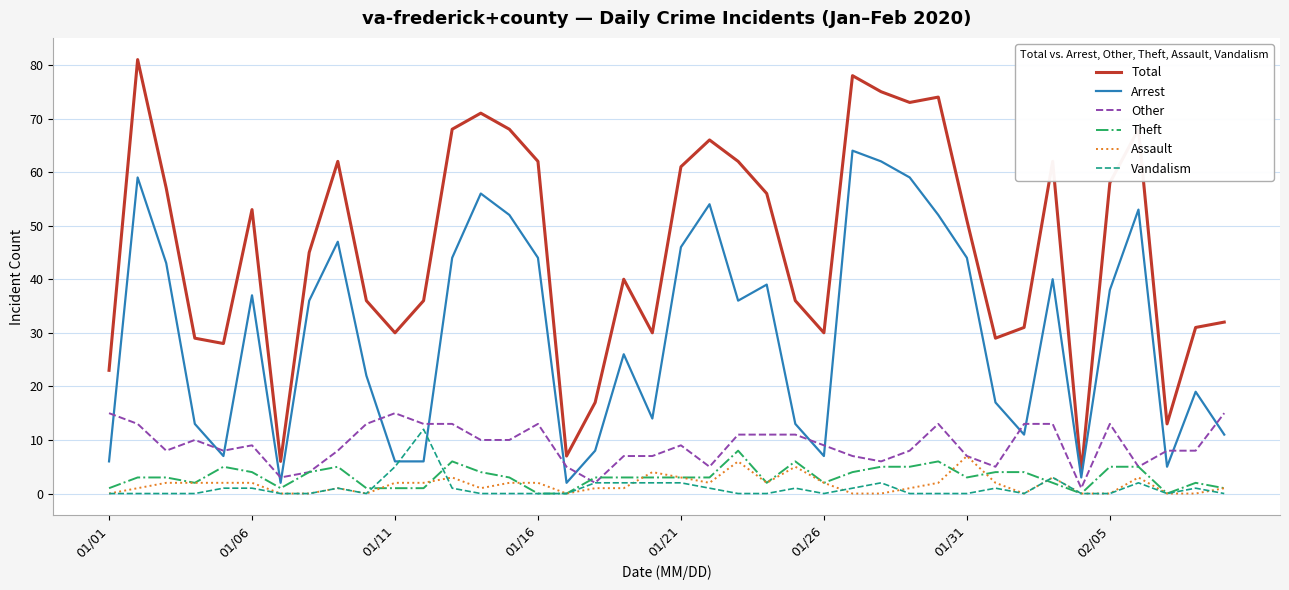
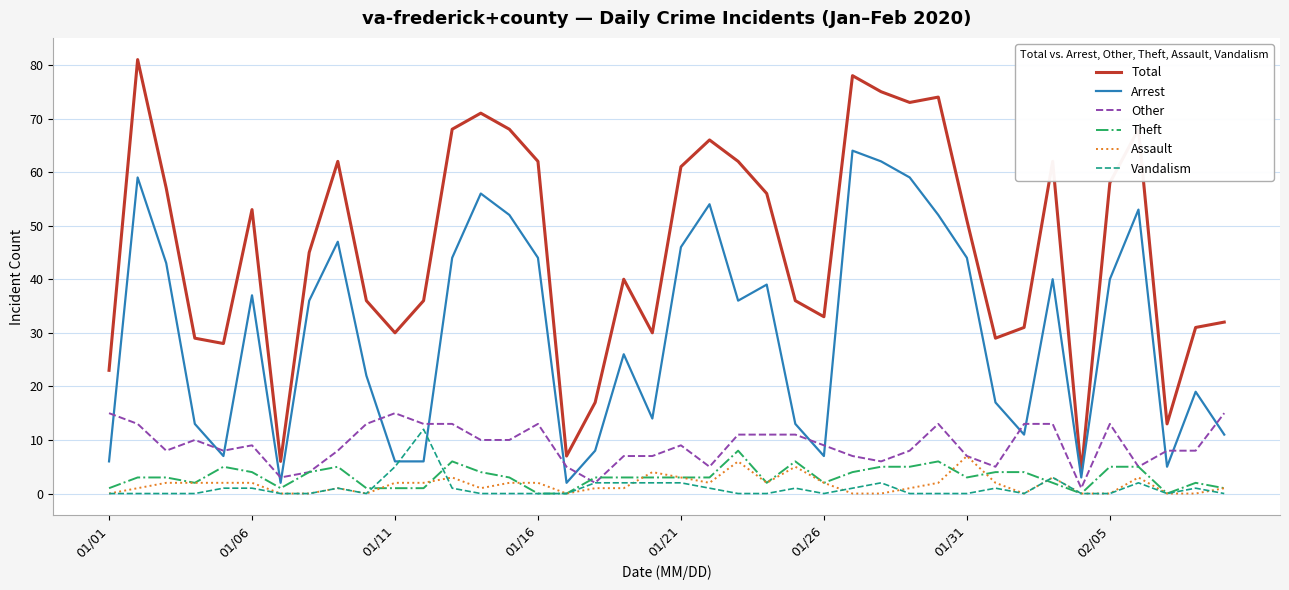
  {
    "Total": {
      "01/01": 23,
      "01/06": 53,
      "01/11": 30,
      "01/16": 62,
      "01/21": 61,
-     "01/26": 30,
+     "01/26": 33,
      "01/31": 51,
      "02/05": 58
    },
    "Arrest": {
      "01/01": 6,
      "01/06": 37,
      "01/11": 6,
      "01/16": 44,
      "01/21": 46,
      "01/26": 7,
      "01/31": 44,
-     "02/05": 38
+     "02/05": 40
    },
    "Other": {
      "01/01": 15,
      "01/06": 9,
      "01/11": 15,
      "01/16": 13,
      "01/21": 9,
      "01/26": 9,
      "02/05": 13
    },
    "Assault": {
      "01/06": 2,
      "01/11": 2,
      "01/16": 2
    }
  }
